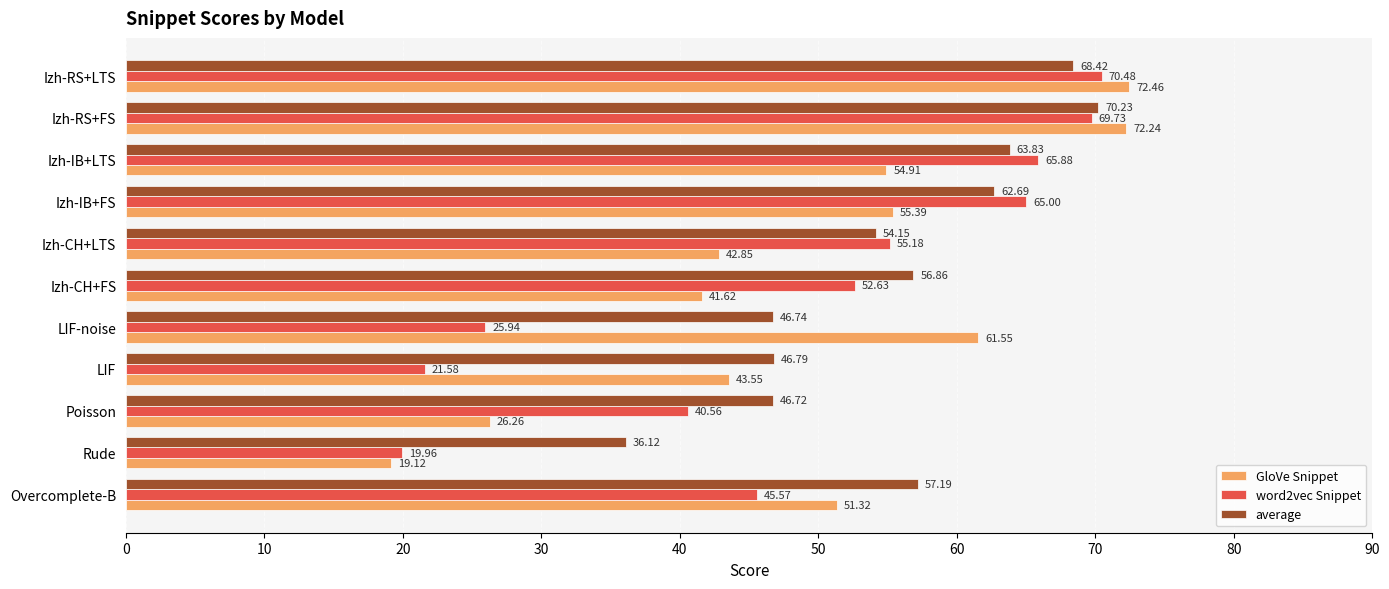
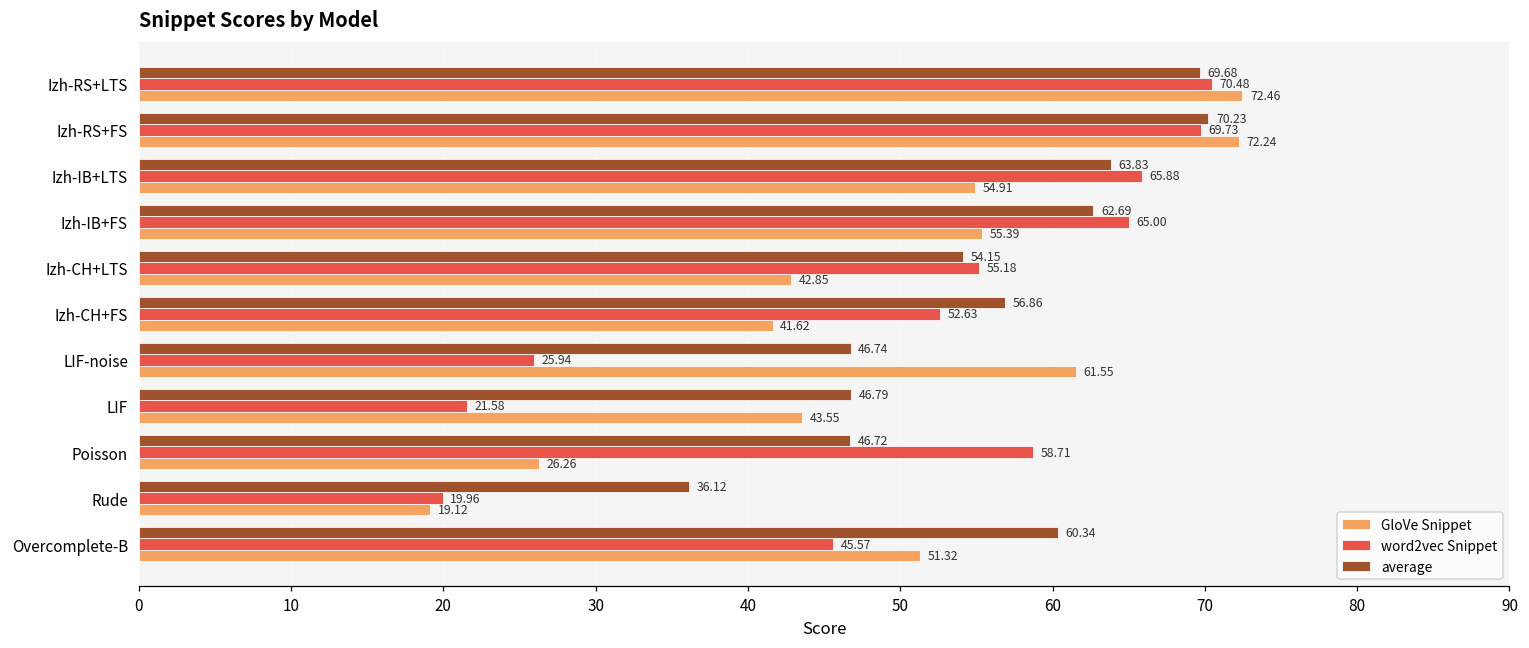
  {
    "GloVe Snippet": {
      "Izh-RS+LTS": 72.46,
      "Izh-RS+FS": 72.24,
      "Izh-IB+LTS": 54.91,
      "Izh-IB+FS": 55.39,
      "Izh-CH+LTS": 42.85,
      "Izh-CH+FS": 41.62,
      "LIF-noise": 61.55,
      "LIF": 43.55,
      "Poisson": 26.26,
      "Rude": 19.12,
      "Overcomplete-B": 51.32
    },
    "word2vec Snippet": {
      "Izh-RS+LTS": 70.48,
      "Izh-RS+FS": 69.73,
      "Izh-IB+LTS": 65.88,
      "Izh-IB+FS": 65.00,
      "Izh-CH+LTS": 55.18,
      "Izh-CH+FS": 52.63,
      "LIF-noise": 25.94,
      "LIF": 21.58,
-     "Poisson": 40.56,
+     "Poisson": 58.71,
      "Rude": 19.96,
      "Overcomplete-B": 45.57
    },
    "average": {
-     "Izh-RS+LTS": 68.42,
+     "Izh-RS+LTS": 69.68,
      "Izh-RS+FS": 70.23,
      "Izh-IB+LTS": 63.83,
      "Izh-IB+FS": 62.69,
      "Izh-CH+LTS": 54.15,
      "Izh-CH+FS": 56.86,
      "LIF-noise": 46.74,
      "LIF": 46.79,
      "Poisson": 46.72,
      "Rude": 36.12,
-     "Overcomplete-B": 57.19
+     "Overcomplete-B": 60.34
    }
  }
